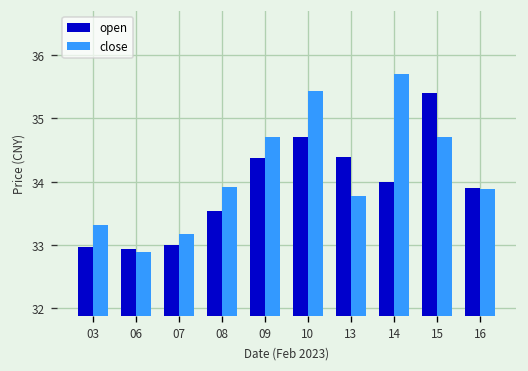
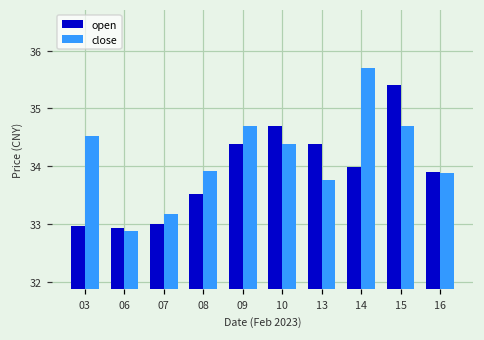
  {
    "open": {
      "03": 33.0,
      "06": 32.9,
      "07": 33.0,
      "08": 33.5,
      "09": 34.4,
      "10": 34.7,
      "13": 34.4,
      "14": 34.0,
      "15": 35.4,
      "16": 33.9
    },
    "close": {
-     "03": 33.3,
+     "03": 34.5,
      "06": 32.9,
      "07": 33.2,
      "08": 33.9,
      "09": 34.7,
-     "10": 35.4,
+     "10": 34.4,
      "13": 33.8,
      "14": 35.7,
      "15": 34.7,
      "16": 33.9
    }
  }
